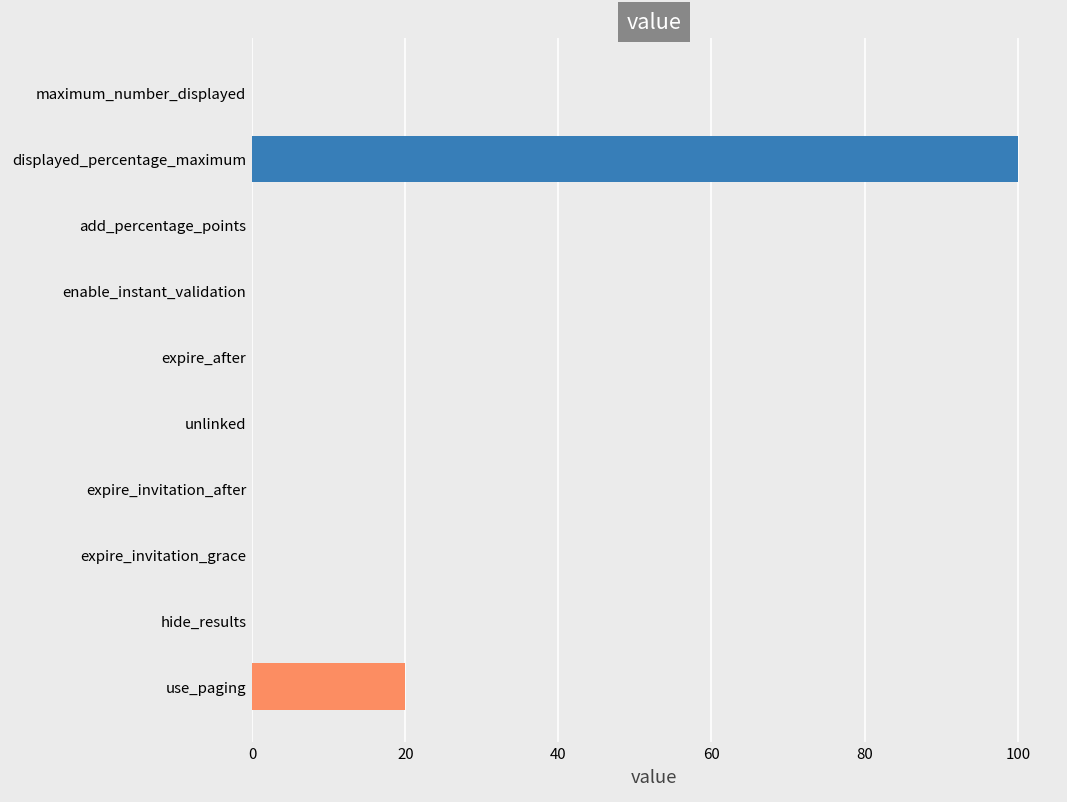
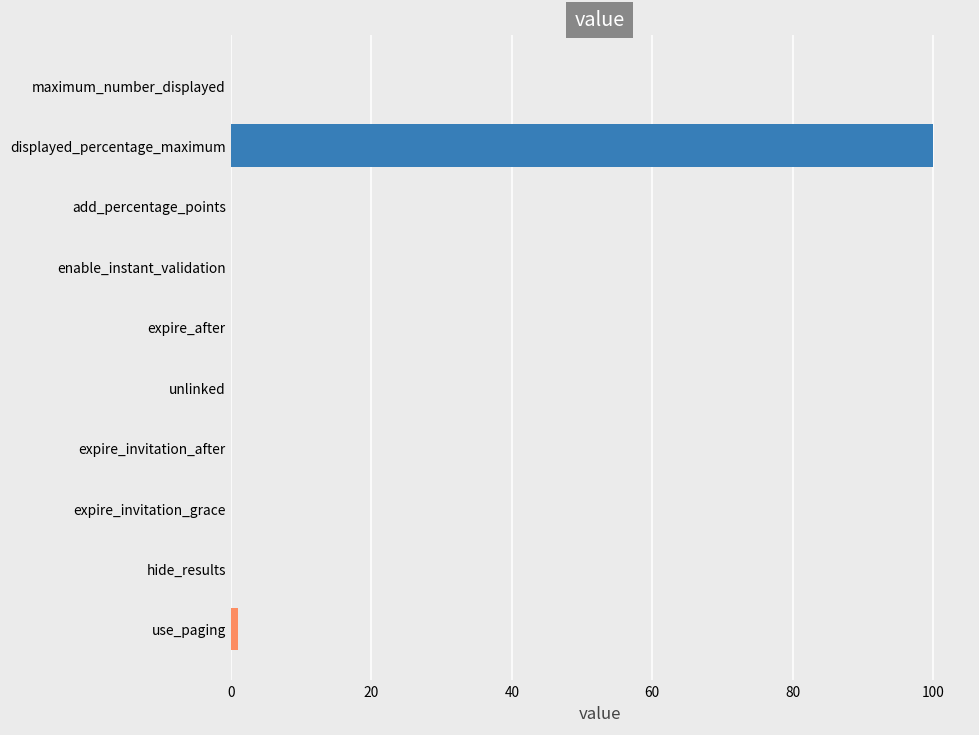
  {
    "maximum_number_displayed": 0,
    "displayed_percentage_maximum": 100,
    "add_percentage_points": 0,
    "enable_instant_validation": 0,
    "expire_after": 0,
    "unlinked": 0,
    "expire_invitation_after": 0,
    "expire_invitation_grace": 0,
    "hide_results": 0,
-   "use_paging": 20
+   "use_paging": 1
  }
